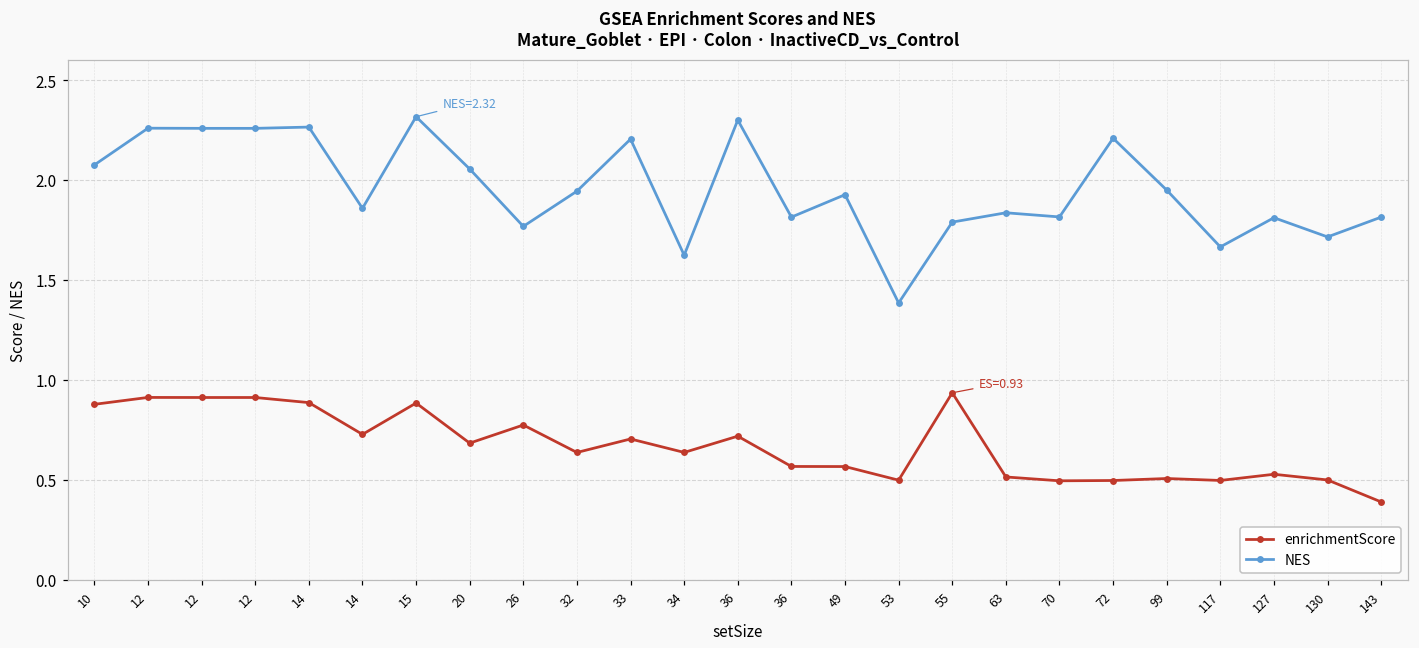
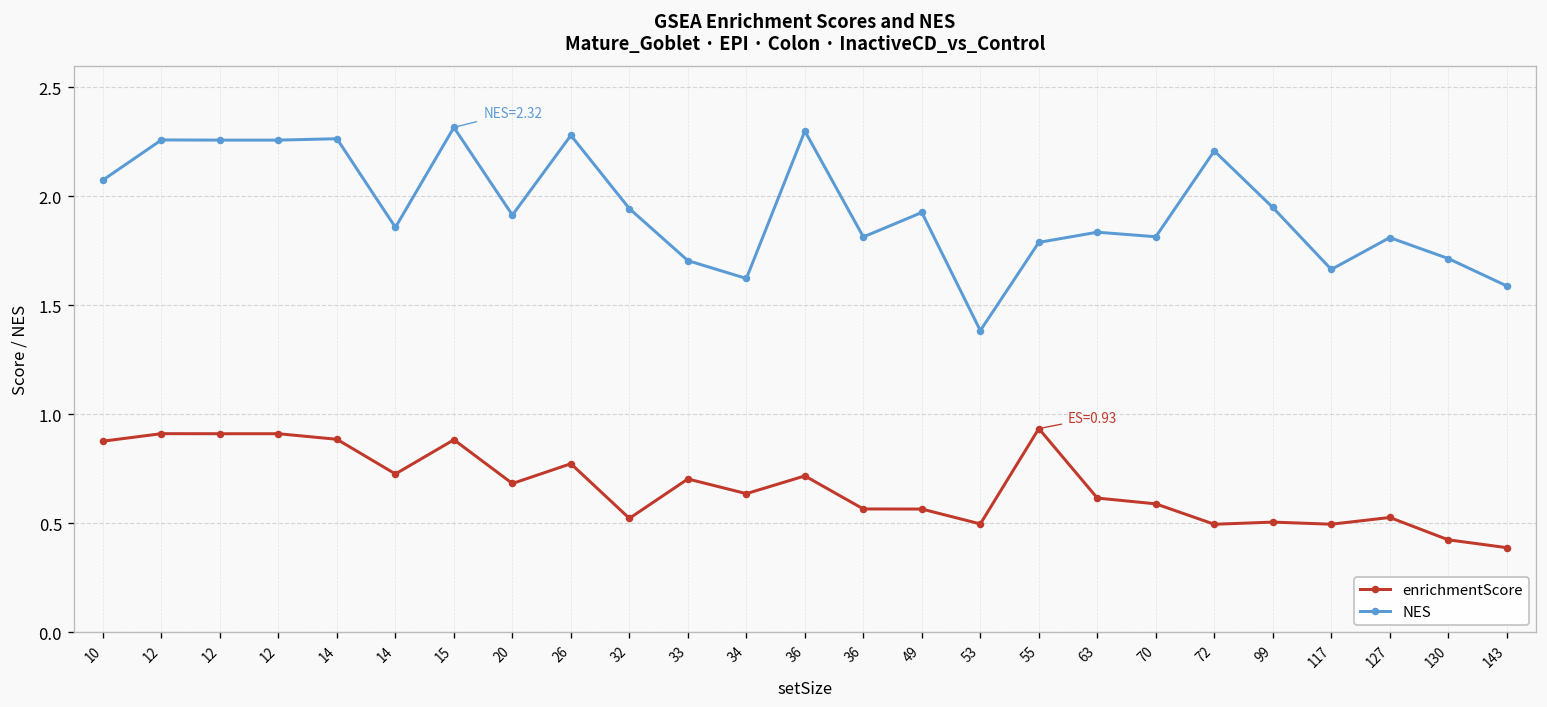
  {
    "enrichmentScore": {
      "10": 0.88,
      "15": 0.88,
      "20": 0.68,
      "26": 0.77,
-     "32": 0.64,
+     "32": 0.52,
      "33": 0.70,
      "34": 0.64,
      "49": 0.57,
      "53": 0.50,
-     "63": 0.51,
-     "70": 0.49,
+     "63": 0.62,
+     "70": 0.59,
      "72": 0.50,
      "99": 0.51,
      "117": 0.50,
      "127": 0.53,
-     "130": 0.50,
+     "130": 0.42,
      "143": 0.39
    },
    "NES": {
      "10": 2.08,
-     "20": 2.05,
-     "26": 1.77,
+     "20": 1.91,
+     "26": 2.28,
      "32": 1.94,
-     "33": 2.20,
+     "33": 1.71,
      "34": 1.62,
      "49": 1.93,
      "53": 1.38,
      "55": 1.79,
      "63": 1.84,
      "70": 1.81,
      "72": 2.21,
      "99": 1.95,
      "117": 1.66,
      "127": 1.81,
      "130": 1.71,
-     "143": 1.81
+     "143": 1.59
    }
  }
